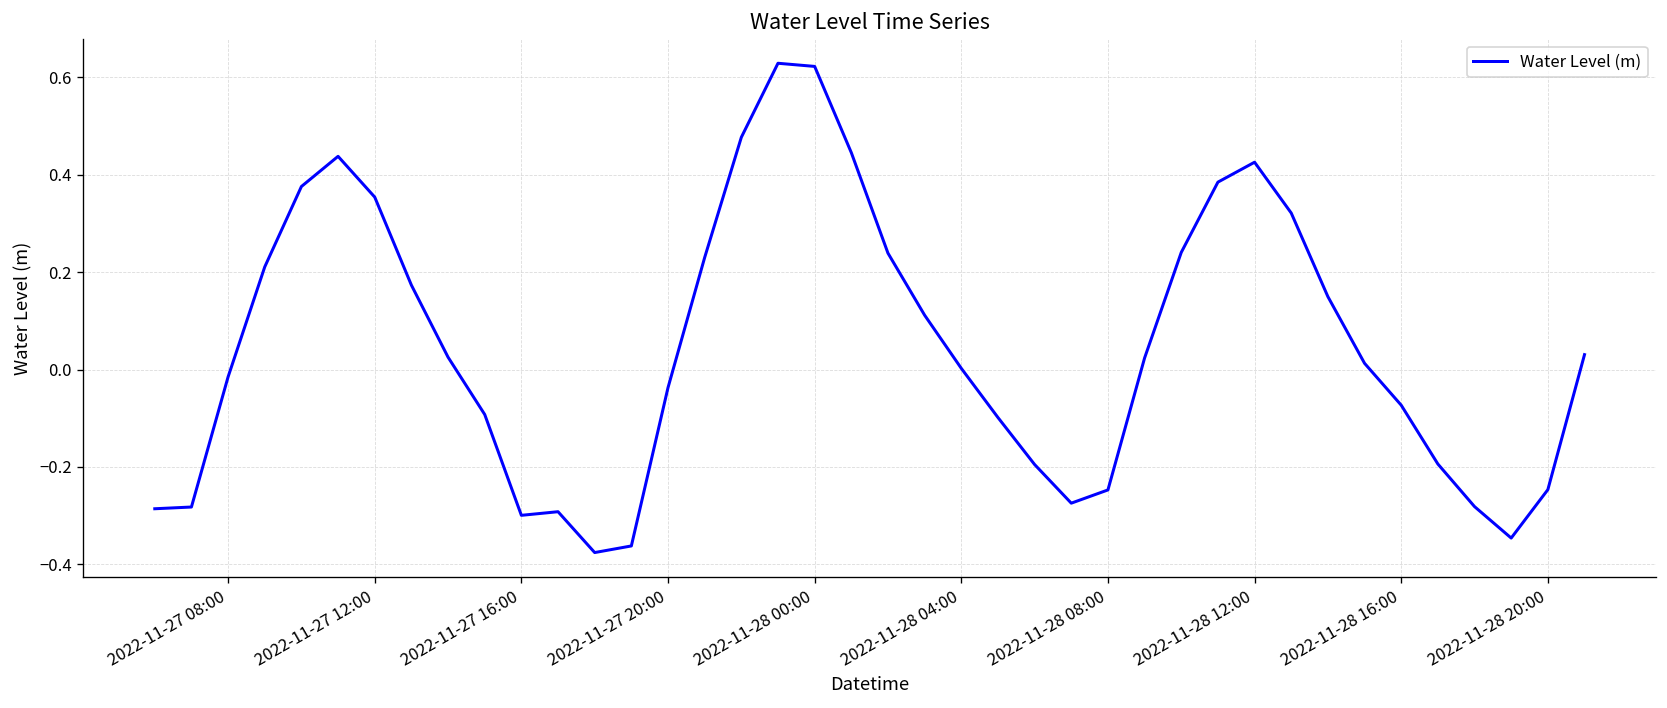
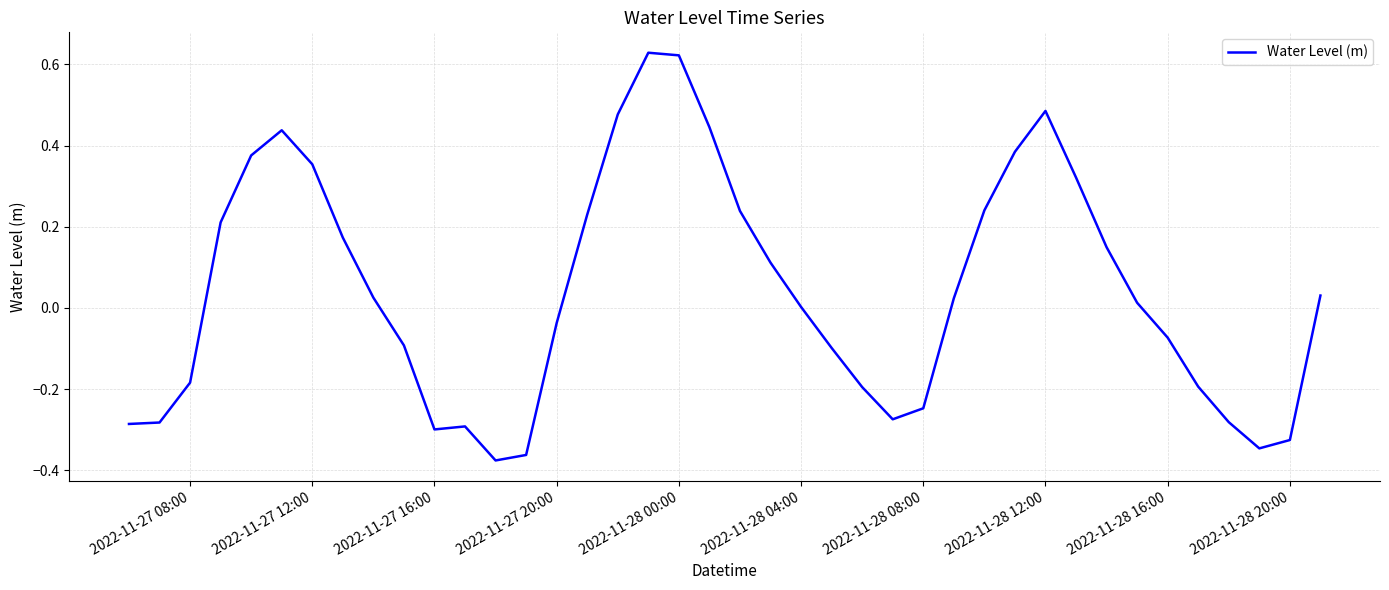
  {
-   "2022-11-27 08:00": -0.02,
+   "2022-11-27 08:00": -0.18,
    "2022-11-27 12:00": 0.35,
    "2022-11-27 16:00": -0.30,
    "2022-11-27 20:00": -0.04,
    "2022-11-28 00:00": 0.62,
    "2022-11-28 04:00": 0.00,
    "2022-11-28 08:00": -0.25,
-   "2022-11-28 12:00": 0.43,
+   "2022-11-28 12:00": 0.49,
    "2022-11-28 16:00": -0.07,
-   "2022-11-28 20:00": -0.25
+   "2022-11-28 20:00": -0.33
  }
